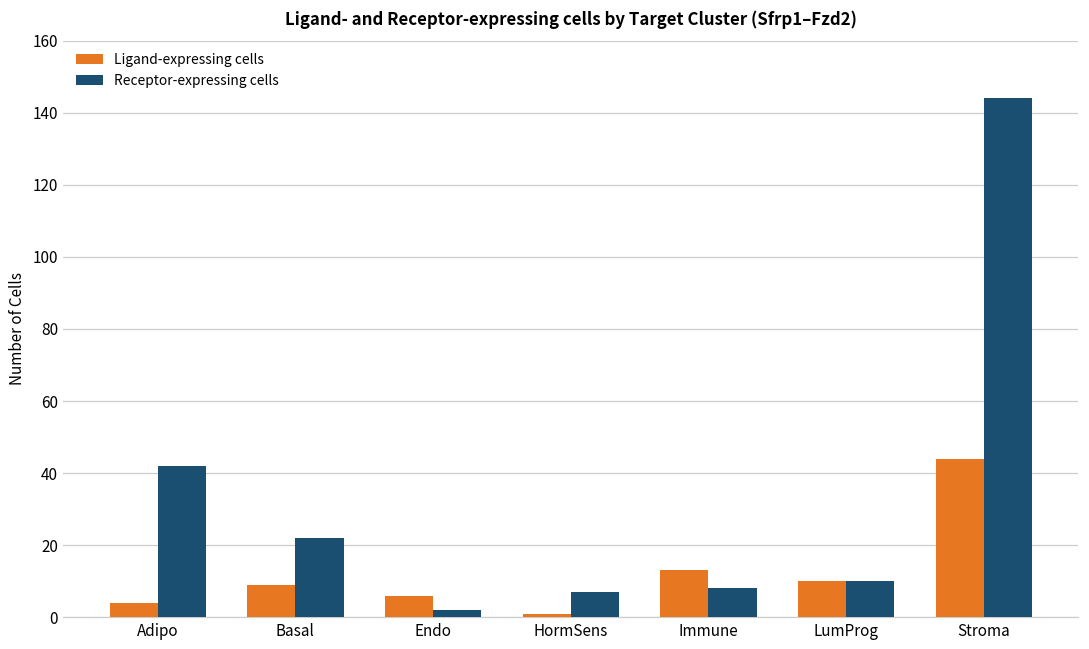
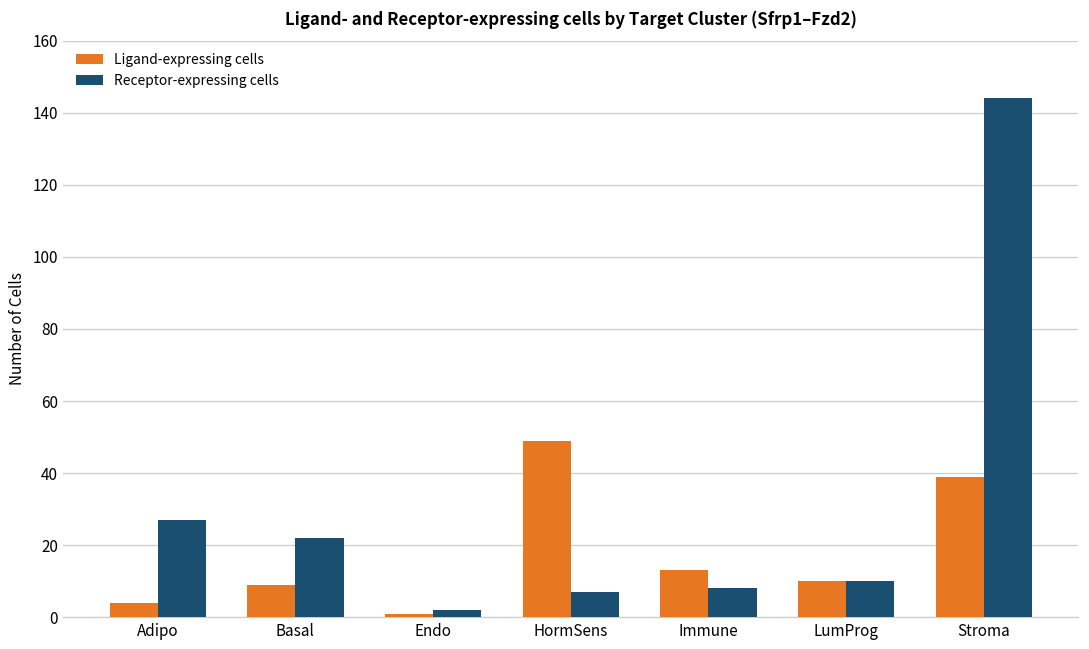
  {
    "Ligand-expressing cells": {
      "Adipo": 4,
      "Basal": 9,
-     "Endo": 6,
-     "HormSens": 1,
+     "Endo": 1,
+     "HormSens": 49,
      "Immune": 13,
      "LumProg": 10,
-     "Stroma": 44
+     "Stroma": 39
    },
    "Receptor-expressing cells": {
-     "Adipo": 42,
+     "Adipo": 27,
      "Basal": 22,
      "Endo": 2,
      "HormSens": 7,
      "Immune": 8,
      "LumProg": 10,
      "Stroma": 144
    }
  }
